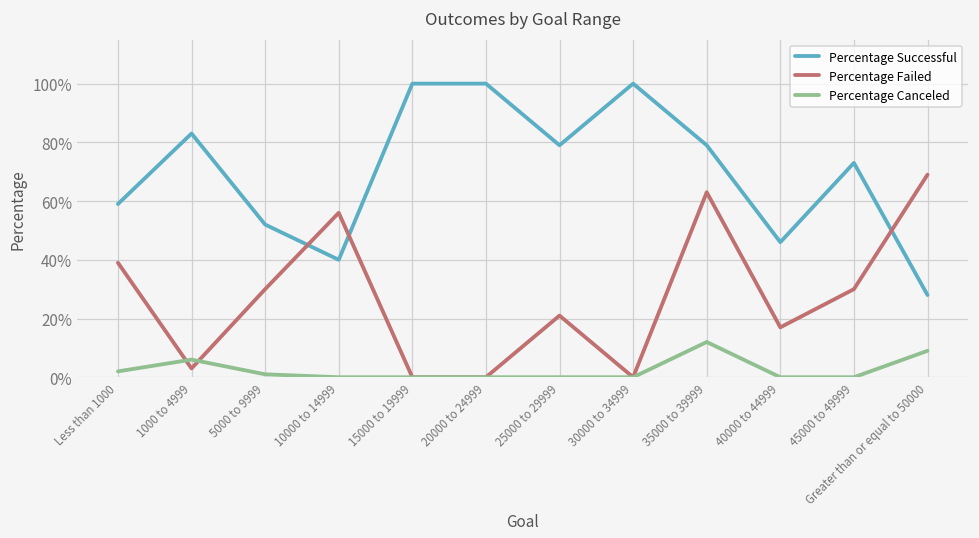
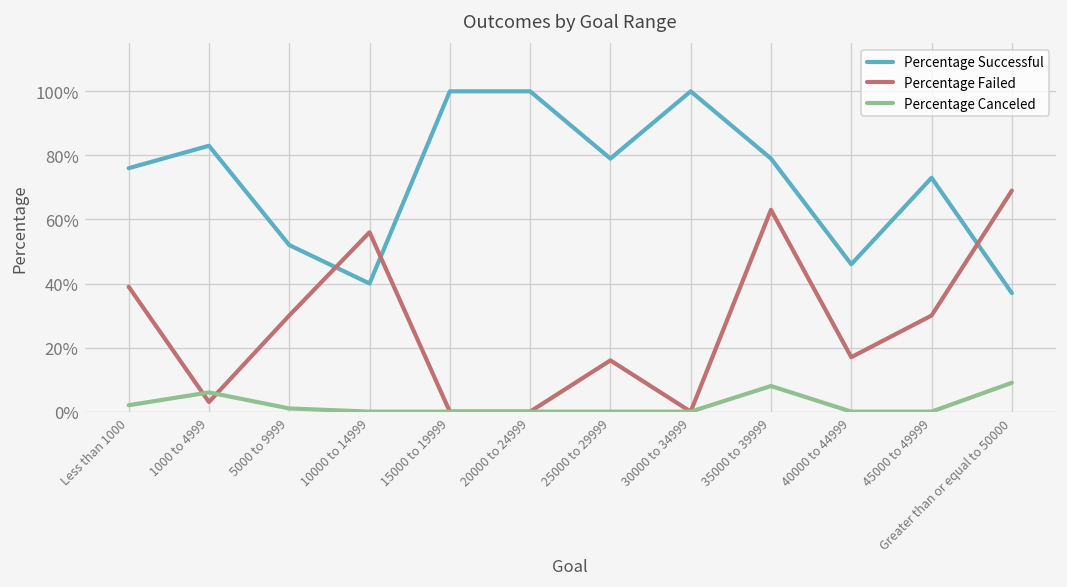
  {
    "Percentage Successful": {
-     "Less than 1000": "59%",
+     "Less than 1000": "76%",
      "1000 to 4999": "83%",
      "5000 to 9999": "52%",
      "10000 to 14999": "40%",
      "15000 to 19999": "100%",
      "20000 to 24999": "100%",
      "25000 to 29999": "79%",
      "30000 to 34999": "100%",
      "35000 to 39999": "79%",
      "40000 to 44999": "46%",
      "45000 to 49999": "73%",
-     "Greater than or equal to 50000": "28%"
+     "Greater than or equal to 50000": "37%"
    },
    "Percentage Failed": {
      "Less than 1000": "39%",
      "1000 to 4999": "3%",
      "5000 to 9999": "30%",
      "10000 to 14999": "56%",
-     "25000 to 29999": "21%",
+     "25000 to 29999": "16%",
      "35000 to 39999": "63%",
      "40000 to 44999": "17%",
      "45000 to 49999": "30%",
      "Greater than or equal to 50000": "69%"
    },
    "Percentage Canceled": {
      "Less than 1000": "2%",
      "1000 to 4999": "6%",
      "5000 to 9999": "1%",
      "10000 to 14999": "0%",
      "25000 to 29999": "0%",
-     "35000 to 39999": "12%",
+     "35000 to 39999": "8%",
      "40000 to 44999": "0%",
      "45000 to 49999": "0%",
      "Greater than or equal to 50000": "9%"
    }
  }
